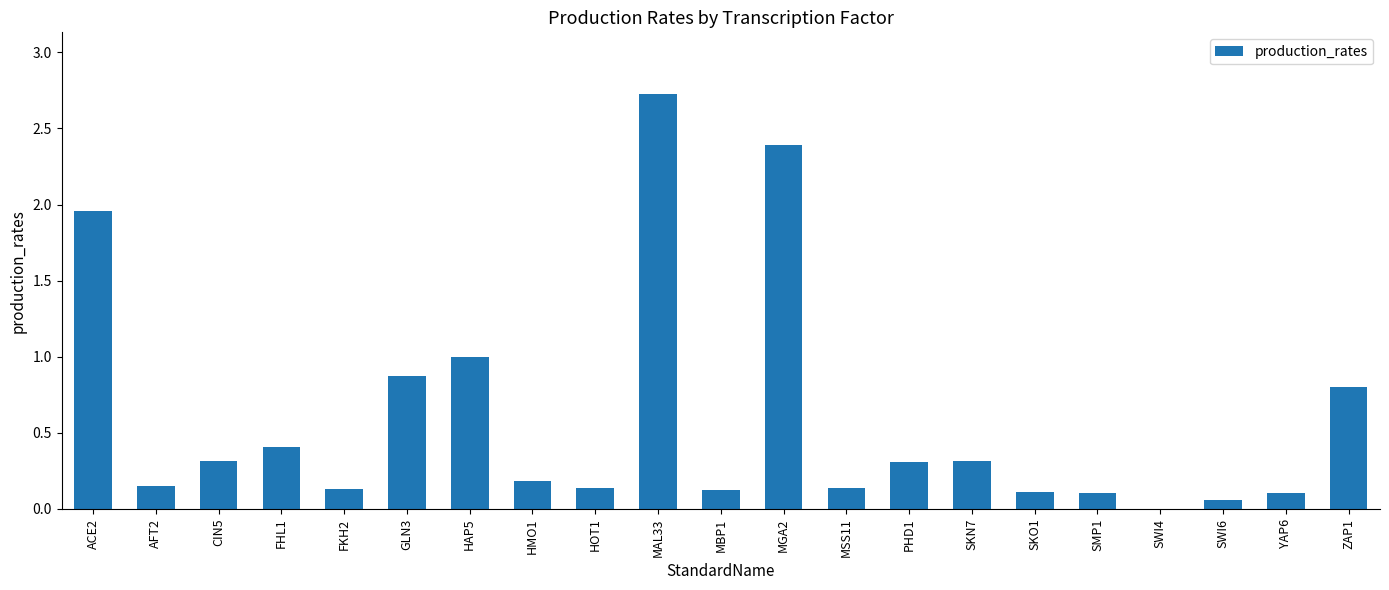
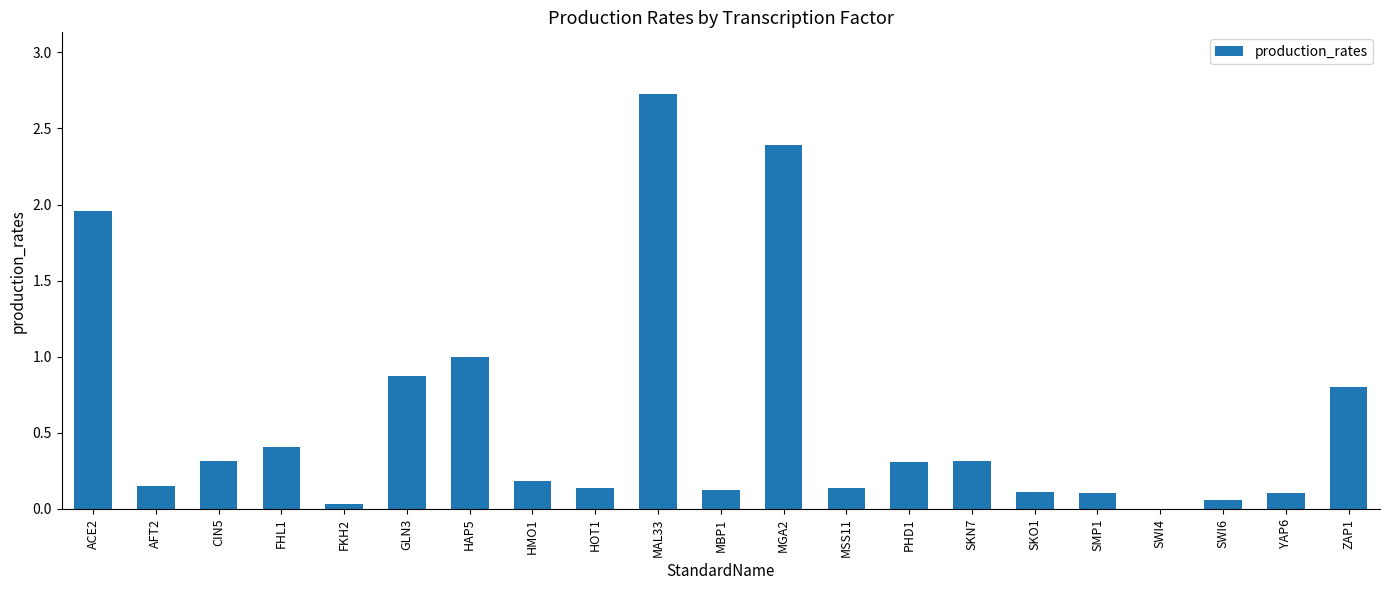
  {
    "ACE2": 1.96,
    "AFT2": 0.15,
    "CIN5": 0.32,
    "FHL1": 0.40,
-   "FKH2": 0.13,
+   "FKH2": 0.03,
    "GLN3": 0.87,
    "HAP5": 1.00,
    "HMO1": 0.18,
    "HOT1": 0.14,
    "MAL33": 2.72,
    "MBP1": 0.13,
    "MGA2": 2.39,
    "MSS11": 0.13,
    "PHD1": 0.31,
    "SKN7": 0.31,
    "SKO1": 0.11,
    "SMP1": 0.11,
    "SWI4": 0.00,
    "SWI6": 0.06,
    "YAP6": 0.11,
    "ZAP1": 0.80
  }
